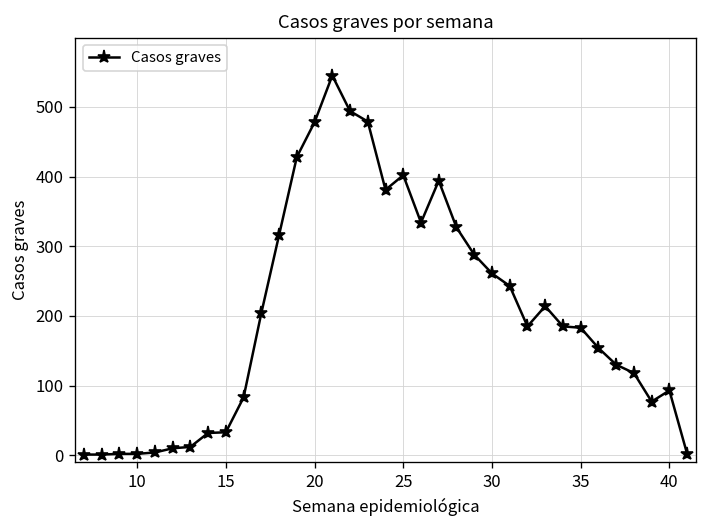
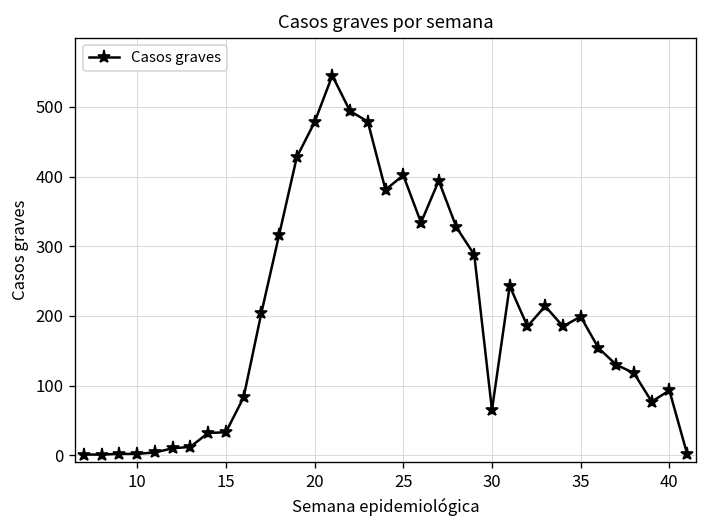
  {
    "10": 0,
    "15": 30,
    "20": 480,
    "25": 400,
-   "30": 260,
-   "35": 180,
+   "30": 70,
+   "35": 200,
    "40": 90
  }
